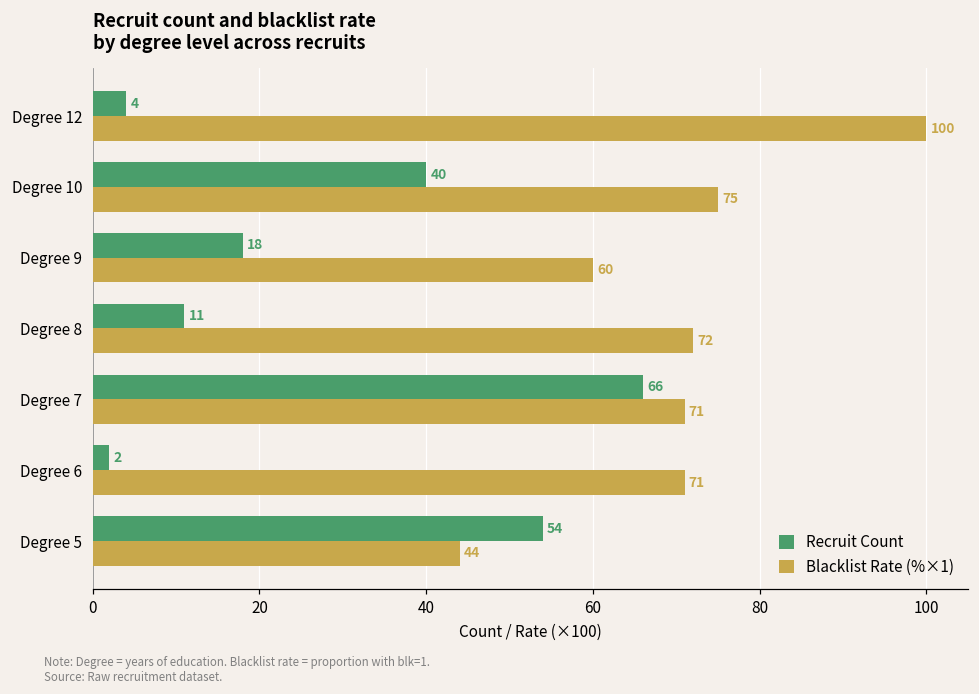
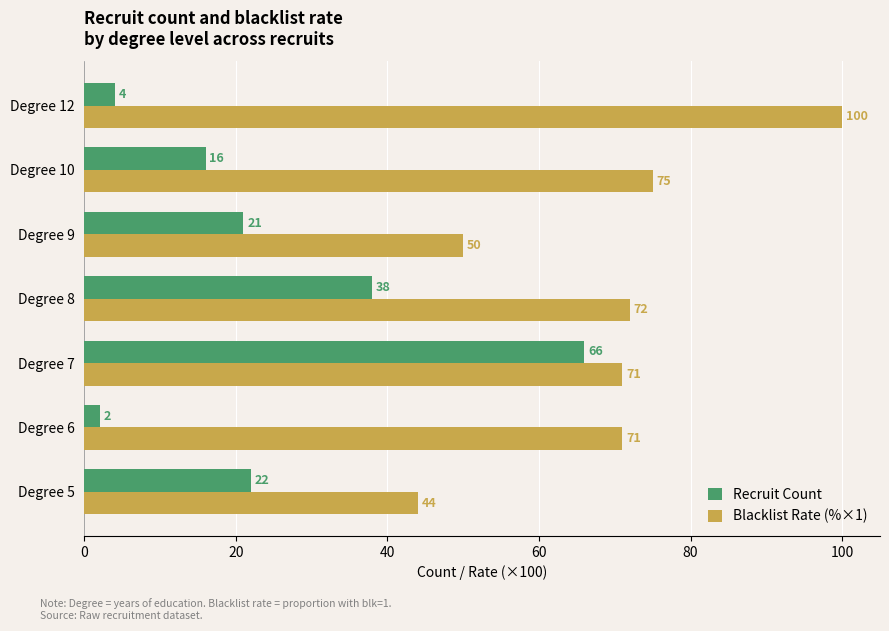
  {
    "Recruit Count": {
      "Degree 12": 4,
-     "Degree 10": 40,
-     "Degree 9": 18,
-     "Degree 8": 11,
+     "Degree 10": 16,
+     "Degree 9": 21,
+     "Degree 8": 38,
      "Degree 7": 66,
      "Degree 6": 2,
-     "Degree 5": 54
+     "Degree 5": 22
    },
    "Blacklist Rate (%×1)": {
      "Degree 12": 100,
      "Degree 10": 75,
-     "Degree 9": 60,
+     "Degree 9": 50,
      "Degree 8": 72,
      "Degree 7": 71,
      "Degree 6": 71,
      "Degree 5": 44
    }
  }
